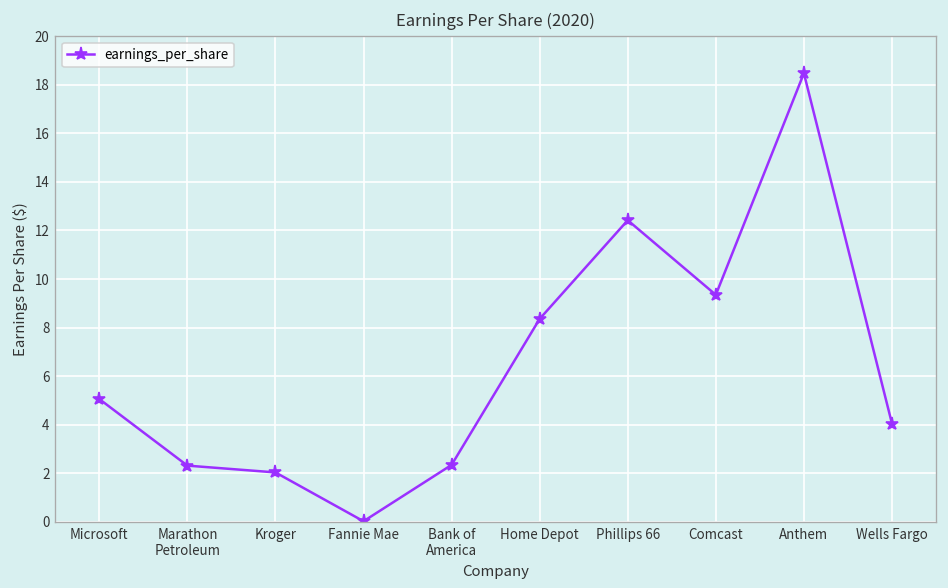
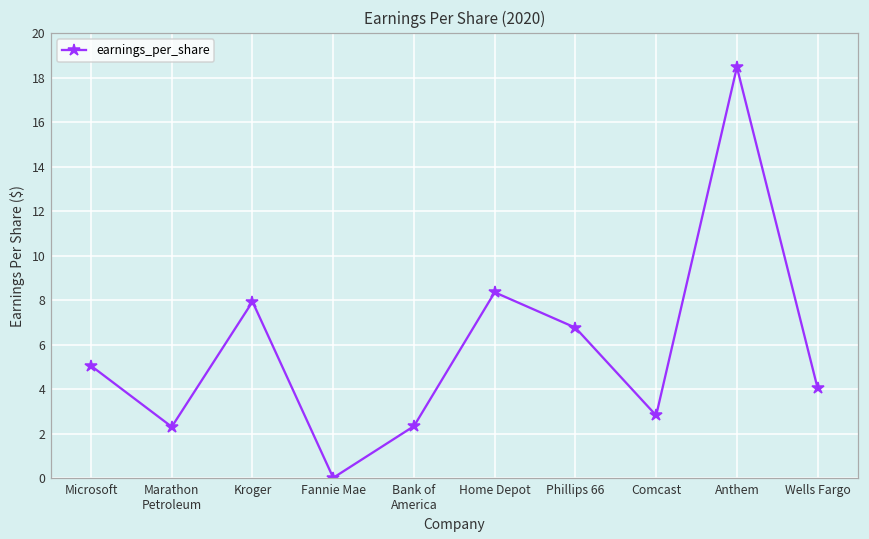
  {
    "Microsoft": 5.1,
    "Marathon Petroleum": 2.3,
-   "Kroger": 2.0,
+   "Kroger": 7.9,
    "Fannie Mae": 0.0,
    "Bank of America": 2.4,
    "Home Depot": 8.4,
-   "Phillips 66": 12.4,
-   "Comcast": 9.4,
+   "Phillips 66": 6.8,
+   "Comcast": 2.8,
    "Anthem": 18.5,
    "Wells Fargo": 4.1
  }
